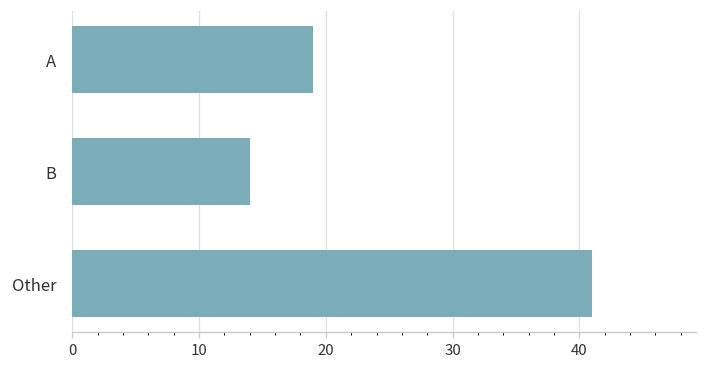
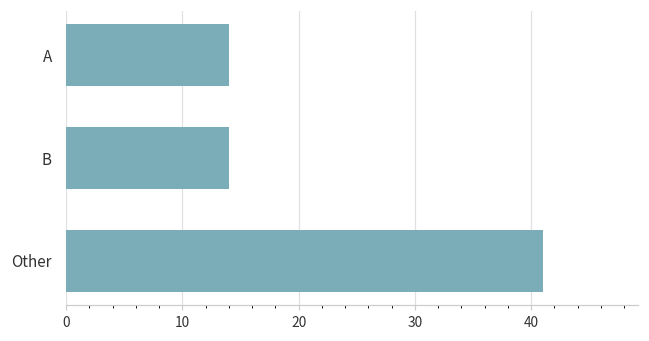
  {
-   "A": 19,
+   "A": 14,
    "B": 14,
    "Other": 41
  }
